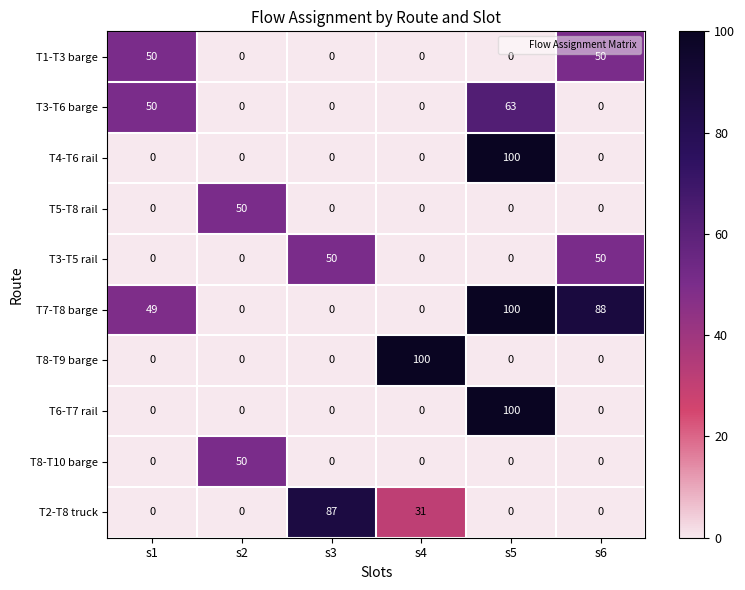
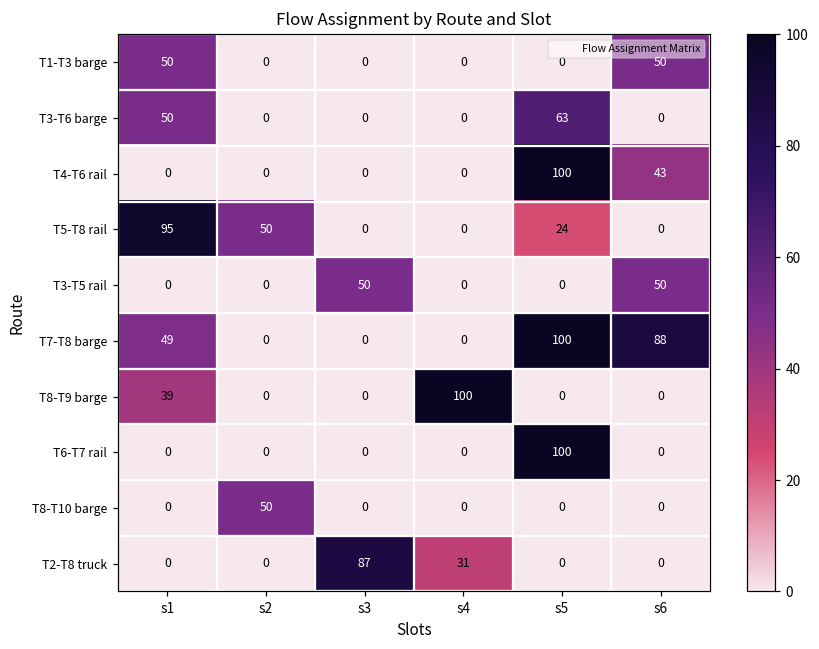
  {
    "T1-T3 barge": {
      "s1": 50,
      "s2": 0,
      "s3": 0,
      "s4": 0
    },
    "T3-T6 barge": {
      "s1": 50,
      "s2": 0,
      "s3": 0,
      "s4": 0,
      "s5": 63,
      "s6": 0
    },
    "T4-T6 rail": {
      "s1": 0,
      "s2": 0,
      "s3": 0,
      "s4": 0,
      "s5": 100,
-     "s6": 0
+     "s6": 43
    },
    "T5-T8 rail": {
-     "s1": 0,
+     "s1": 95,
      "s2": 50,
      "s3": 0,
      "s4": 0,
-     "s5": 0,
+     "s5": 24,
      "s6": 0
    },
    "T3-T5 rail": {
      "s1": 0,
      "s2": 0,
      "s3": 50,
      "s4": 0,
      "s5": 0,
      "s6": 50
    },
    "T7-T8 barge": {
      "s1": 49,
      "s2": 0,
      "s3": 0,
      "s4": 0,
      "s5": 100,
      "s6": 88
    },
    "T8-T9 barge": {
-     "s1": 0,
+     "s1": 39,
      "s2": 0,
      "s3": 0,
      "s4": 100,
      "s5": 0,
      "s6": 0
    },
    "T6-T7 rail": {
      "s1": 0,
      "s2": 0,
      "s3": 0,
      "s4": 0,
      "s5": 100,
      "s6": 0
    },
    "T8-T10 barge": {
      "s1": 0,
      "s2": 50,
      "s3": 0,
      "s4": 0,
      "s5": 0,
      "s6": 0
    },
    "T2-T8 truck": {
      "s1": 0,
      "s2": 0,
      "s3": 87,
      "s4": 31,
      "s5": 0,
      "s6": 0
    }
  }
